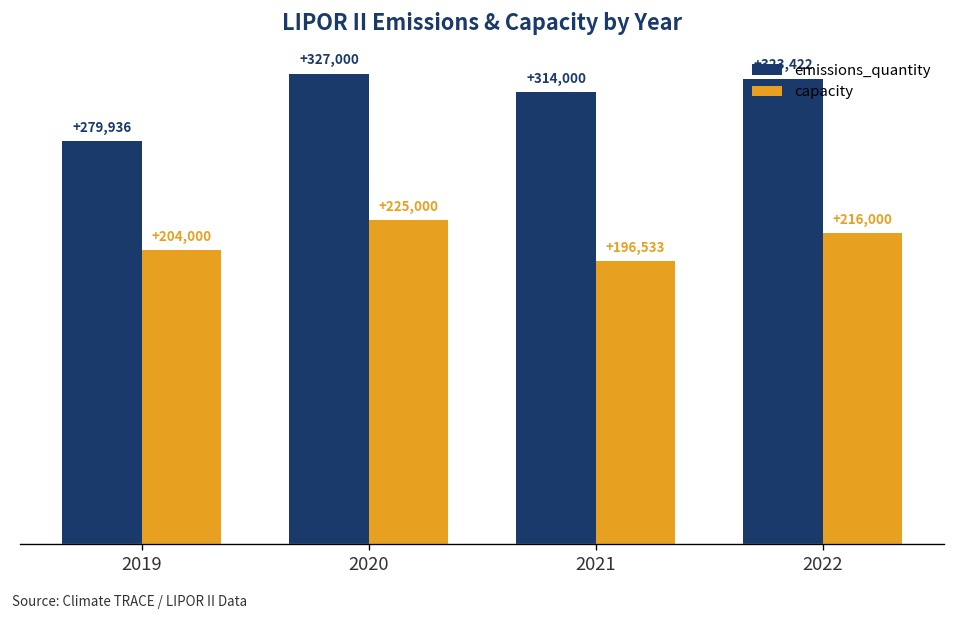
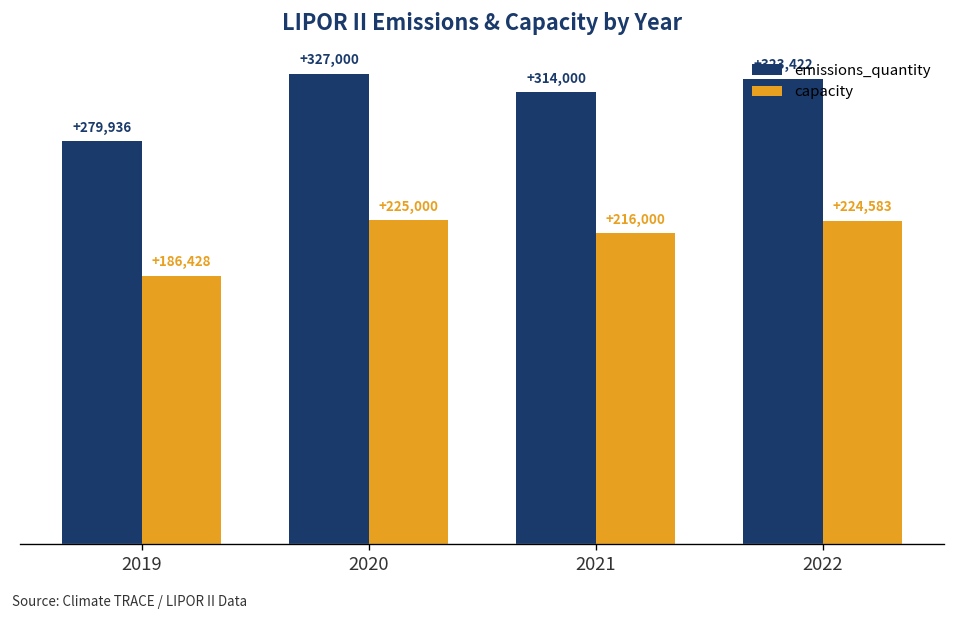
  {
    "emissions_quantity": {
      "2019": "+279,936",
      "2020": "+327,000",
      "2021": "+314,000",
      "2022": "+323,422"
    },
    "capacity": {
-     "2019": "+204,000",
+     "2019": "+186,428",
      "2020": "+225,000",
-     "2021": "+196,533",
-     "2022": "+216,000"
+     "2021": "+216,000",
+     "2022": "+224,583"
    }
  }
